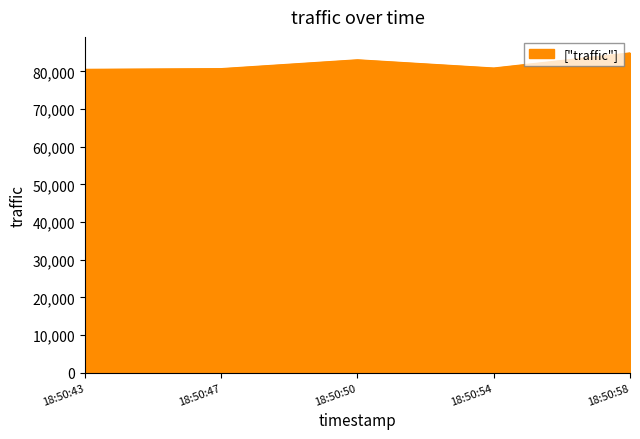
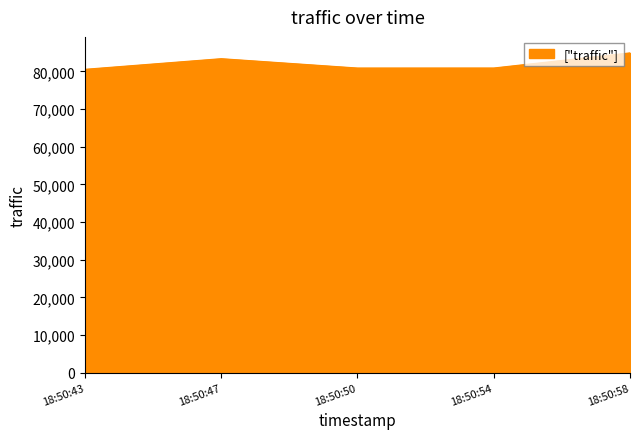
  {
    "18:50:43": "81,000",
-   "18:50:47": "81,000",
-   "18:50:50": "83,000",
+   "18:50:47": "83,000",
+   "18:50:50": "81,000",
    "18:50:54": "81,000",
    "18:50:58": "85,000"
  }
